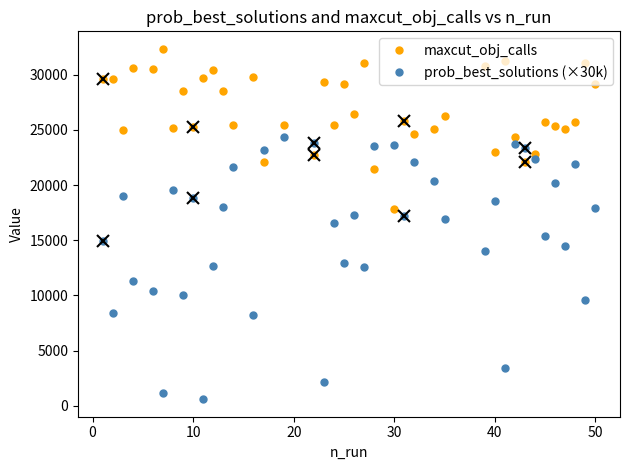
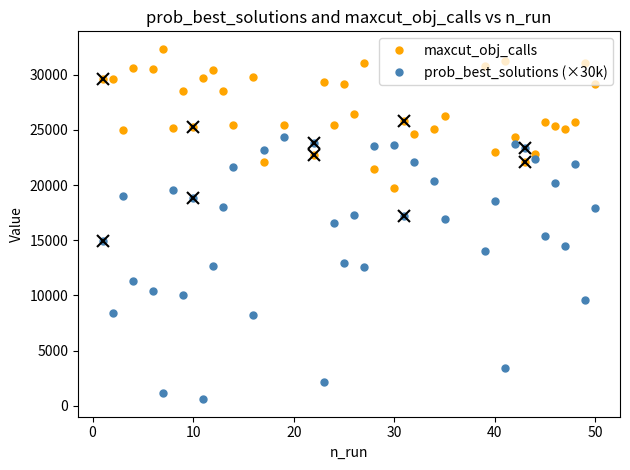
  {
    "maxcut_obj_calls": {
-     "30": 17800,
+     "30": 19700,
      "40": 23000
    },
    "prob_best_solutions (×30k)": {
      "30": 23700,
      "40": 18500,
      "50": 17900
    }
  }
